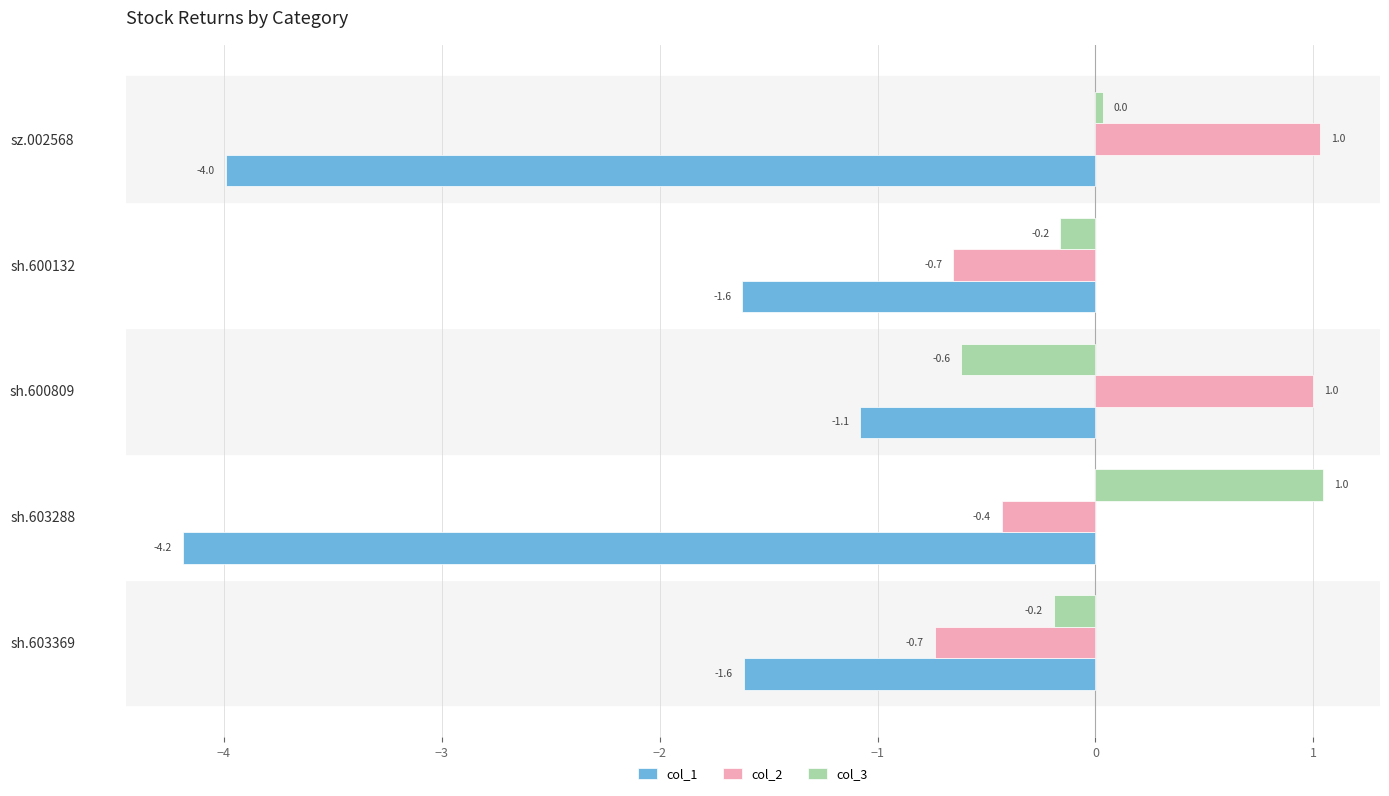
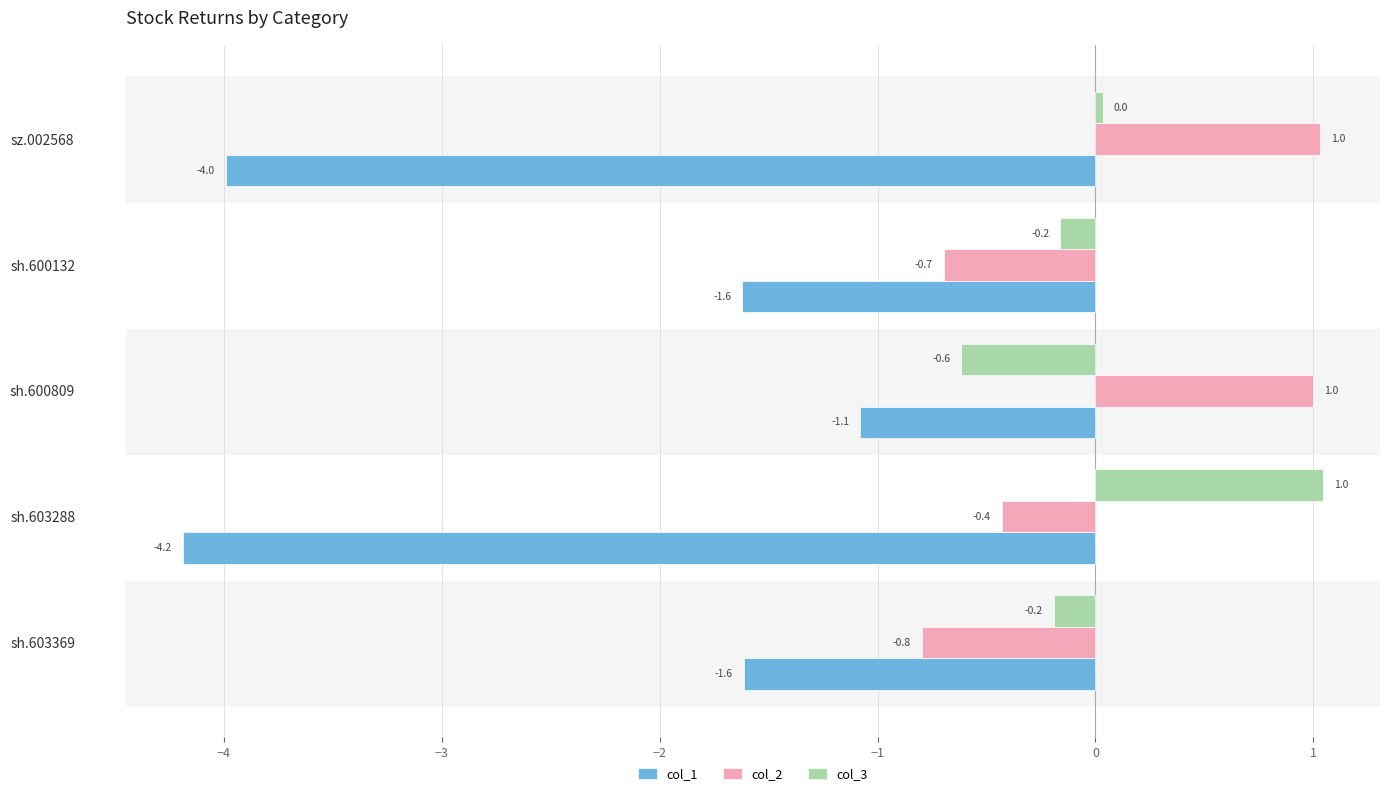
  {
    "col_1": {
      "sz.002568": -4.0,
      "sh.600132": -1.6,
      "sh.600809": -1.1,
      "sh.603288": -4.2,
      "sh.603369": -1.6
    },
    "col_2": {
      "sz.002568": 1.0,
-     "sh.600132": -0.65,
+     "sh.600132": -0.70,
      "sh.600809": 1.0,
      "sh.603288": -0.4,
-     "sh.603369": -0.7
+     "sh.603369": -0.8
    },
    "col_3": {
      "sz.002568": 0.0,
      "sh.600132": -0.2,
      "sh.600809": -0.6,
      "sh.603288": 1.0,
      "sh.603369": -0.2
    }
  }
